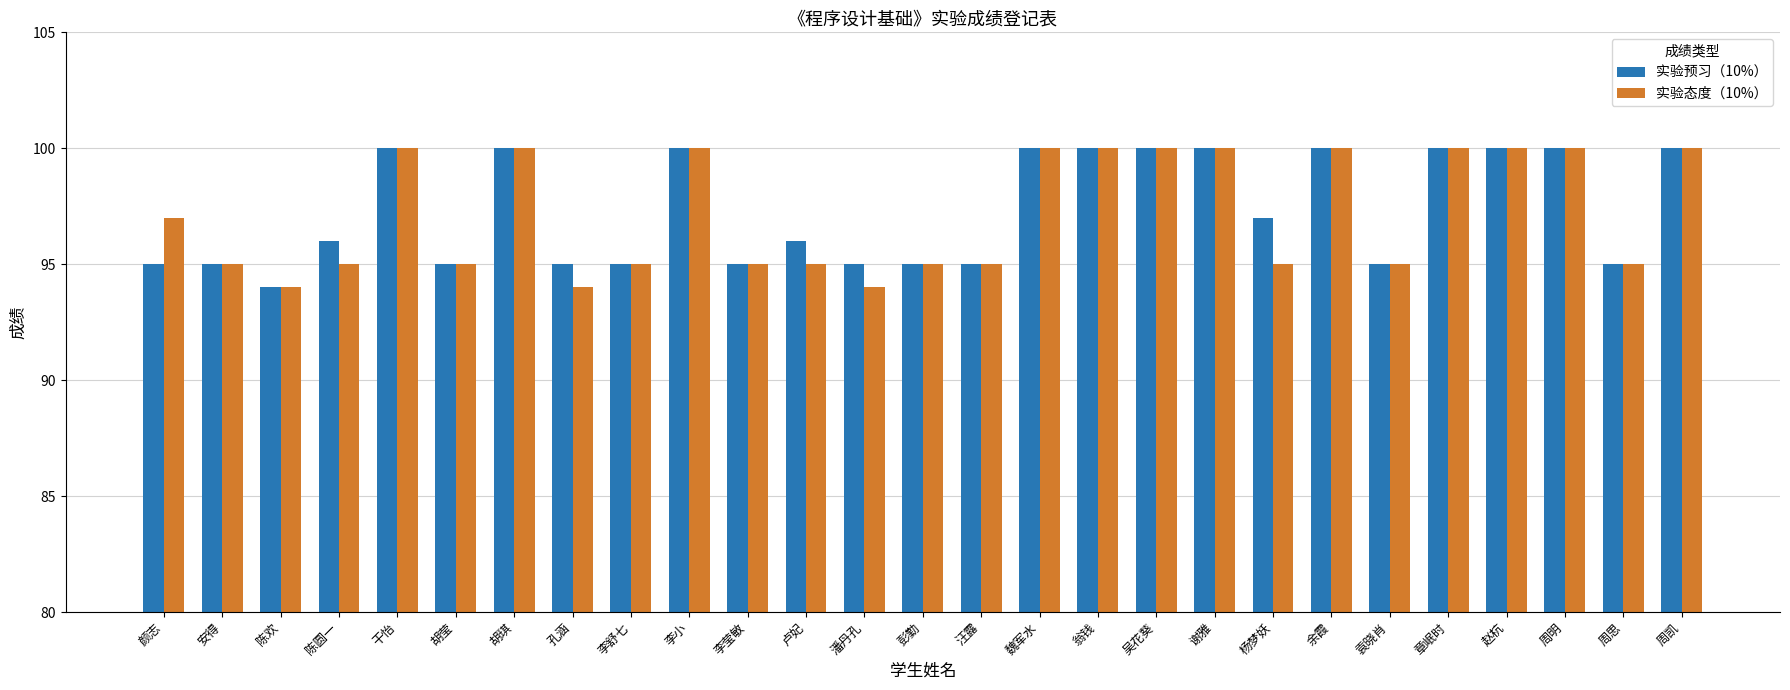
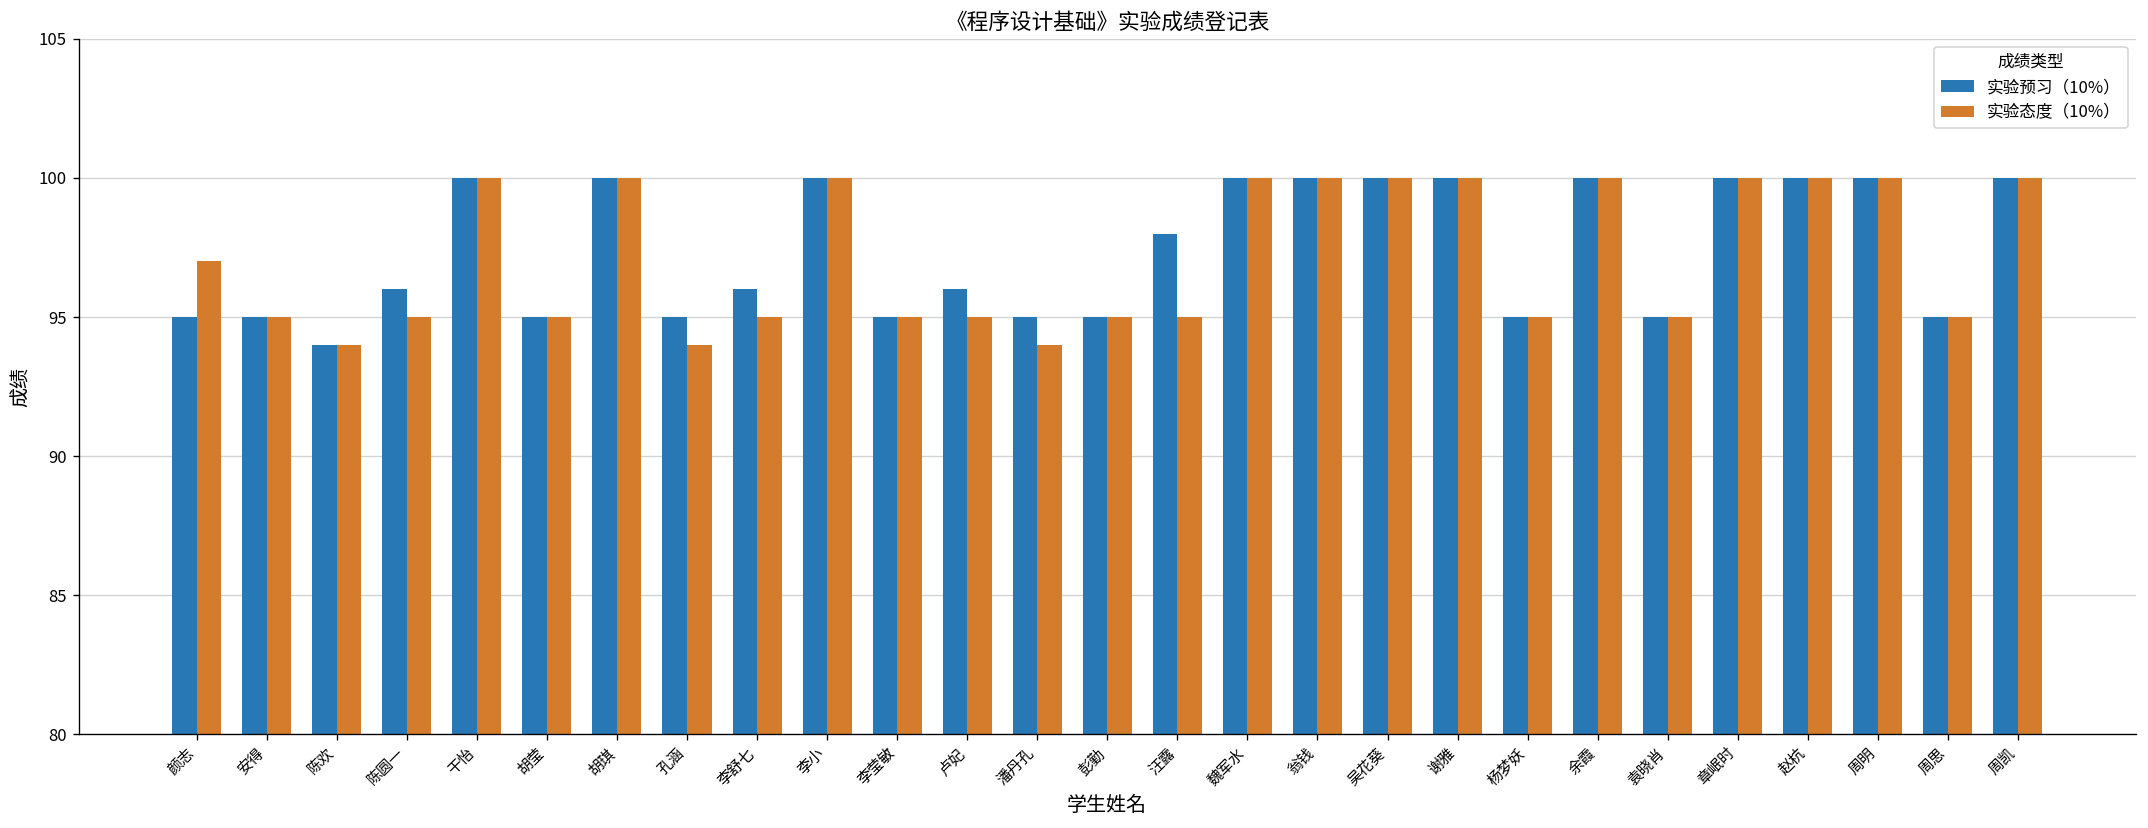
  {
    "实验预习（10%）": {
      "颜志": 95,
      "安得": 95,
      "陈欢": 94,
      "陈圆一": 96,
      "干怡": 100,
      "胡莹": 95,
      "胡琪": 100,
      "孔涵": 95,
-     "李舒七": 95,
+     "李舒七": 96,
      "李小": 100,
      "李莹敏": 95,
      "卢妃": 96,
      "潘丹孔": 95,
      "彭勤": 95,
-     "汪露": 95,
+     "汪露": 98,
      "魏军水": 100,
      "翁钱": 100,
      "吴花葵": 100,
      "谢雅": 100,
-     "杨梦妖": 97,
+     "杨梦妖": 95,
      "余霞": 100,
      "袁晓肖": 95,
      "章岷时": 100,
      "赵杭": 100,
      "周明": 100,
      "周思": 95,
      "周凯": 100
    },
    "实验态度（10%）": {
      "颜志": 97,
      "安得": 95,
      "陈欢": 94,
      "陈圆一": 95,
      "干怡": 100,
      "胡莹": 95,
      "胡琪": 100,
      "孔涵": 94,
      "李舒七": 95,
      "李小": 100,
      "李莹敏": 95,
      "卢妃": 95,
      "潘丹孔": 94,
      "彭勤": 95,
      "汪露": 95,
      "魏军水": 100,
      "翁钱": 100,
      "吴花葵": 100,
      "谢雅": 100,
      "杨梦妖": 95,
      "余霞": 100,
      "袁晓肖": 95,
      "章岷时": 100,
      "赵杭": 100,
      "周明": 100,
      "周思": 95,
      "周凯": 100
    }
  }
